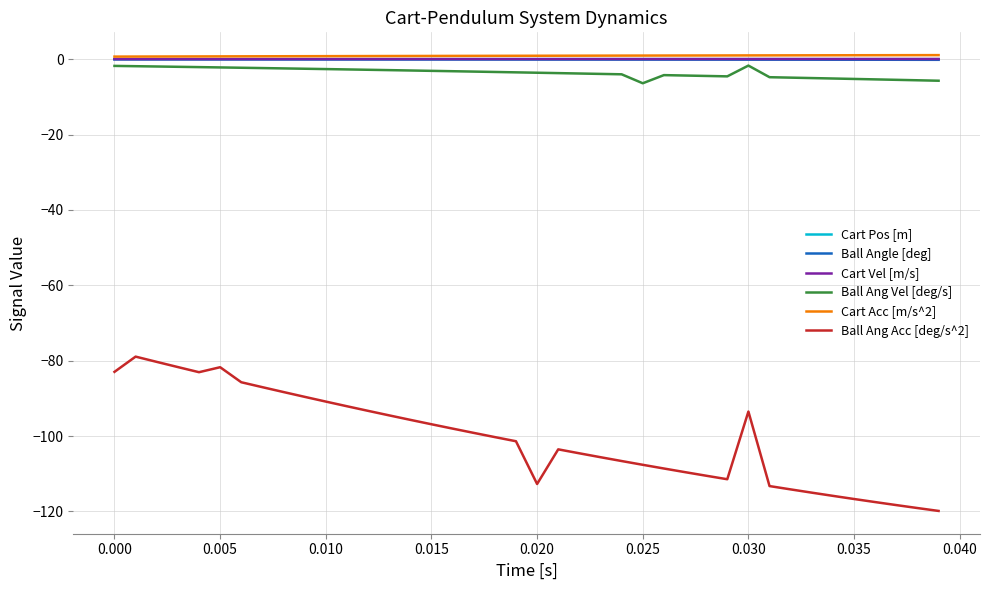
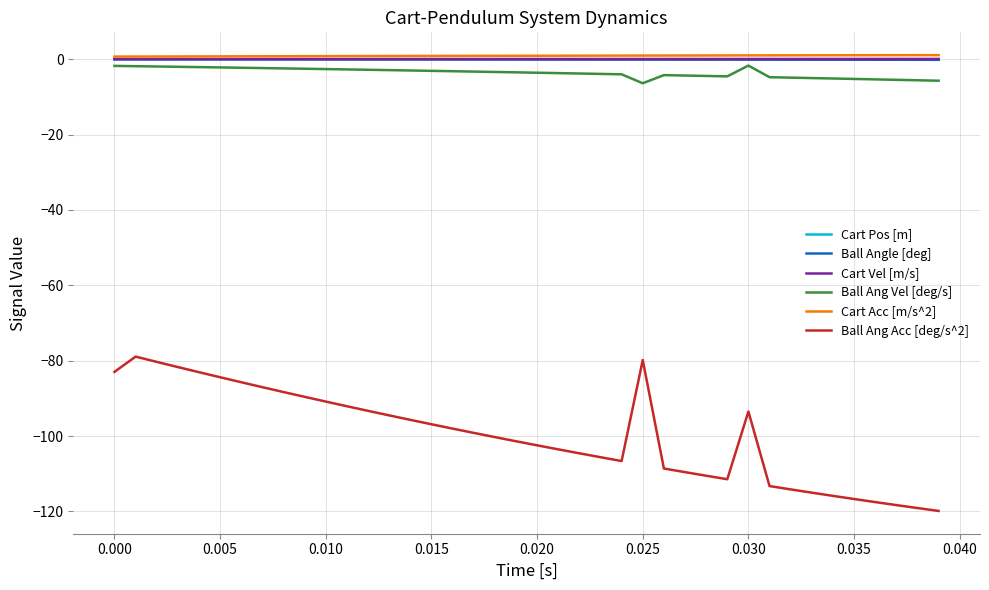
  {
    "Ball Ang Vel [deg/s]": {
      "0.000": -2,
      "0.005": -2,
      "0.010": -3,
      "0.015": -3,
      "0.020": -4,
      "0.025": -6,
      "0.030": -2,
      "0.035": -5
    },
    "Cart Acc [m/s^2]": {
      "0.005": 1,
      "0.010": 1,
      "0.015": 1,
      "0.020": 1,
      "0.025": 1,
      "0.030": 1,
      "0.035": 1
    },
    "Ball Ang Acc [deg/s^2]": {
      "0.000": -83,
-     "0.005": -82,
+     "0.005": -84,
      "0.010": -91,
      "0.015": -97,
-     "0.020": -113,
-     "0.025": -108,
+     "0.020": -102,
+     "0.025": -80,
      "0.030": -94,
      "0.035": -117
    }
  }
